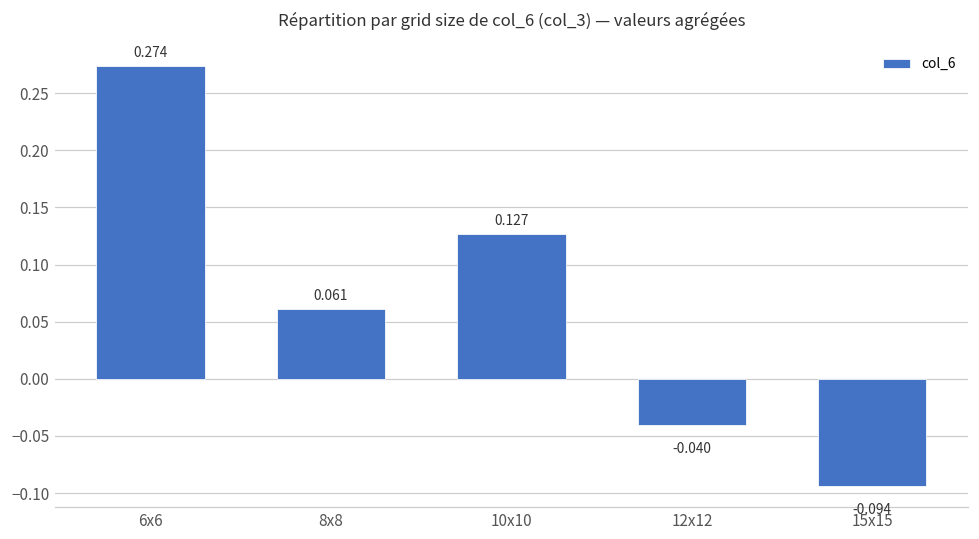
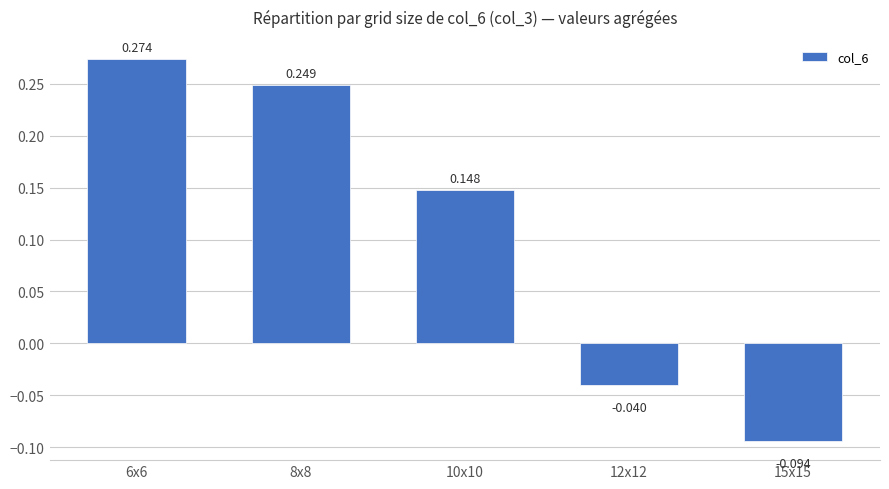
  {
    "6x6": 0.274,
-   "8x8": 0.061,
-   "10x10": 0.127,
+   "8x8": 0.249,
+   "10x10": 0.148,
    "12x12": -0.040,
    "15x15": -0.094
  }
